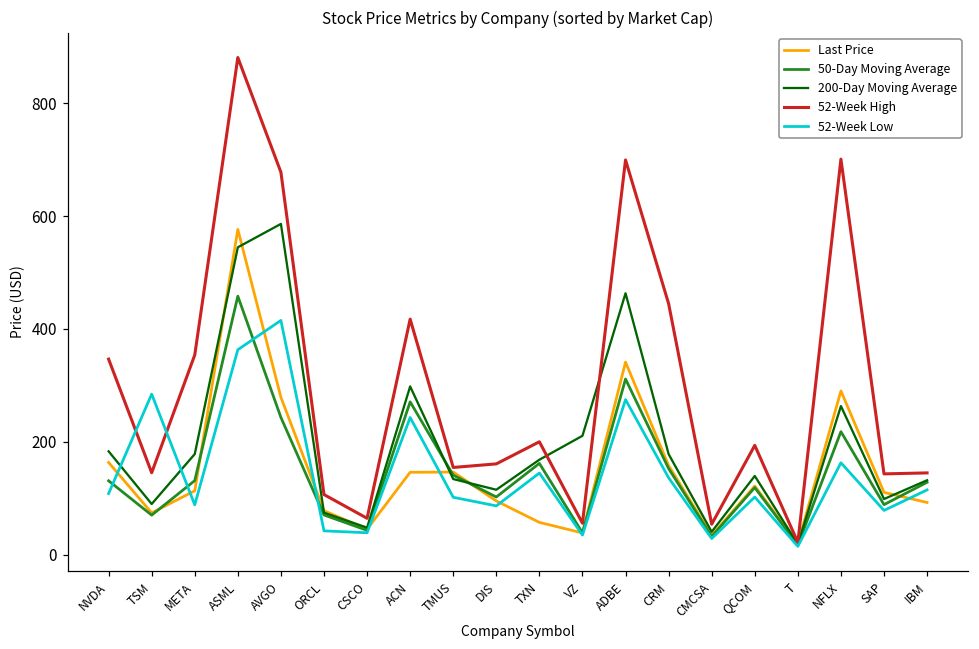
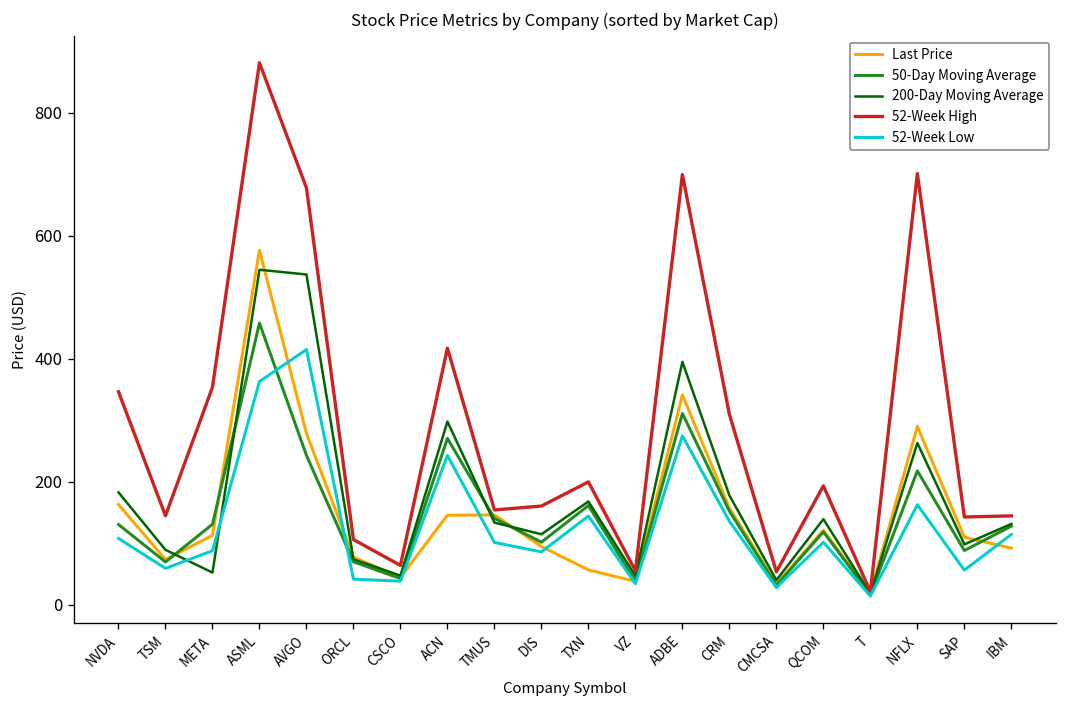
  {
    "Last Price": {
      "NVDA": 160,
      "META": 110,
      "ASML": 580,
      "AVGO": 280,
      "ACN": 150,
      "TMUS": 150,
      "DIS": 100,
      "TXN": 60,
      "ADBE": 340,
      "CRM": 160,
      "NFLX": 290,
      "SAP": 110,
      "IBM": 90
    },
    "50-Day Moving Average": {
      "NVDA": 130,
      "META": 130,
      "ASML": 460,
      "AVGO": 240,
      "ACN": 270,
      "TMUS": 140,
      "DIS": 100,
      "TXN": 160,
      "ADBE": 310,
      "CRM": 150,
      "NFLX": 220,
      "SAP": 90
    },
    "200-Day Moving Average": {
      "NVDA": 180,
      "TSM": 90,
-     "META": 180,
+     "META": 50,
      "ASML": 540,
-     "AVGO": 590,
+     "AVGO": 540,
      "ACN": 300,
      "TMUS": 130,
      "DIS": 110,
      "TXN": 170,
-     "VZ": 210,
-     "ADBE": 460,
+     "VZ": 50,
+     "ADBE": 400,
      "CRM": 180,
      "CMCSA": 40,
      "QCOM": 140,
      "NFLX": 260,
      "SAP": 100
    },
    "52-Week High": {
      "NVDA": 350,
      "TSM": 150,
      "META": 350,
      "ASML": 880,
      "AVGO": 680,
      "ORCL": 110,
      "CSCO": 60,
      "ACN": 420,
      "TMUS": 150,
      "DIS": 160,
      "TXN": 200,
      "VZ": 60,
      "ADBE": 700,
-     "CRM": 440,
+     "CRM": 310,
      "CMCSA": 50,
      "QCOM": 190,
      "NFLX": 700,
      "SAP": 140,
      "IBM": 140
    },
    "52-Week Low": {
      "NVDA": 110,
-     "TSM": 280,
+     "TSM": 60,
      "META": 90,
      "ASML": 360,
      "AVGO": 420,
      "ORCL": 40,
      "ACN": 240,
      "TMUS": 100,
      "DIS": 90,
      "TXN": 140,
      "ADBE": 270,
      "CRM": 140,
      "QCOM": 100,
      "NFLX": 160,
-     "SAP": 80,
+     "SAP": 60,
      "IBM": 110
    }
  }
